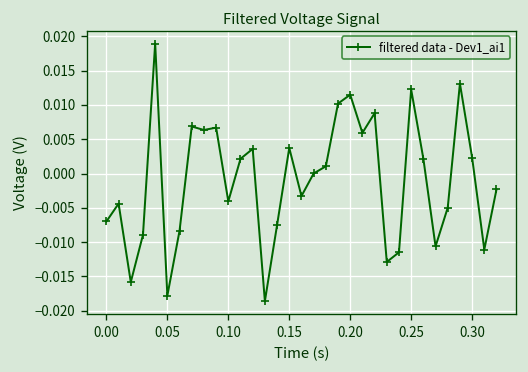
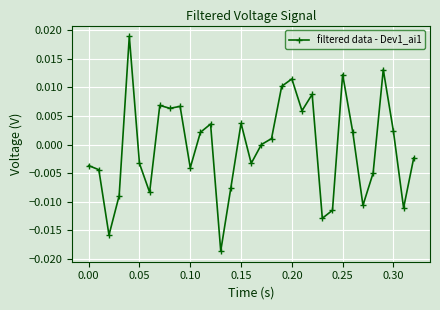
  {
-   "0.00": -0.007,
-   "0.05": -0.018,
+   "0.00": -0.004,
+   "0.05": -0.003,
    "0.10": -0.004,
    "0.15": 0.004,
    "0.20": 0.011,
    "0.25": 0.012,
    "0.30": 0.002
  }
